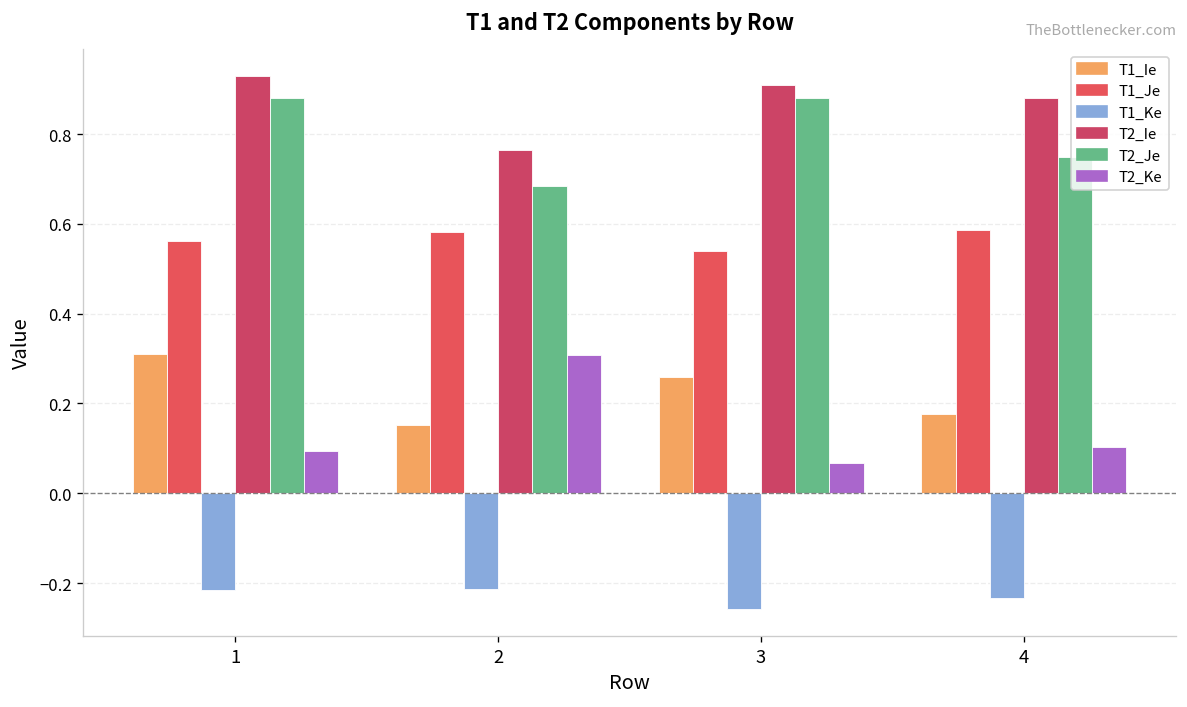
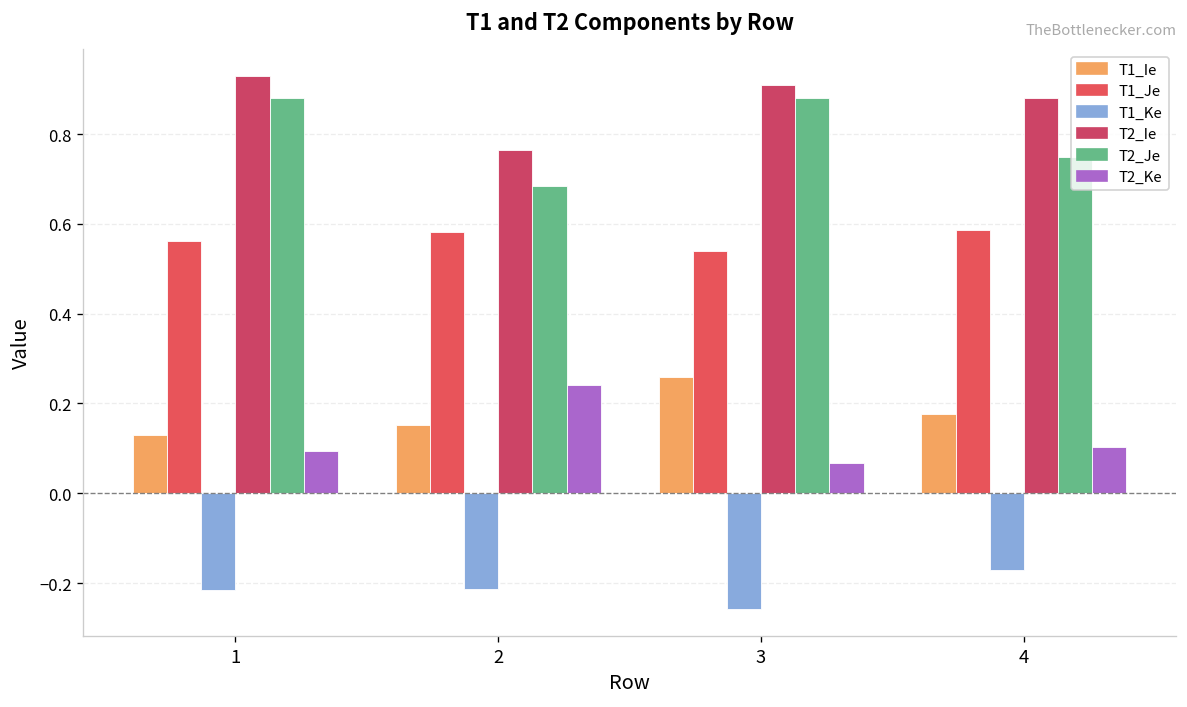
  {
    "T1_Ie": {
-     "1": 0.31,
+     "1": 0.13,
      "2": 0.15,
      "3": 0.26,
      "4": 0.18
    },
    "T1_Ke": {
      "1": -0.22,
      "2": -0.21,
      "3": -0.26,
-     "4": -0.23
+     "4": -0.17
    },
    "T2_Je": {
      "1": 0.88,
      "2": 0.68,
      "3": 0.88
    },
    "T2_Ke": {
      "1": 0.09,
-     "2": 0.31,
+     "2": 0.24,
      "3": 0.07,
      "4": 0.10
    }
  }
